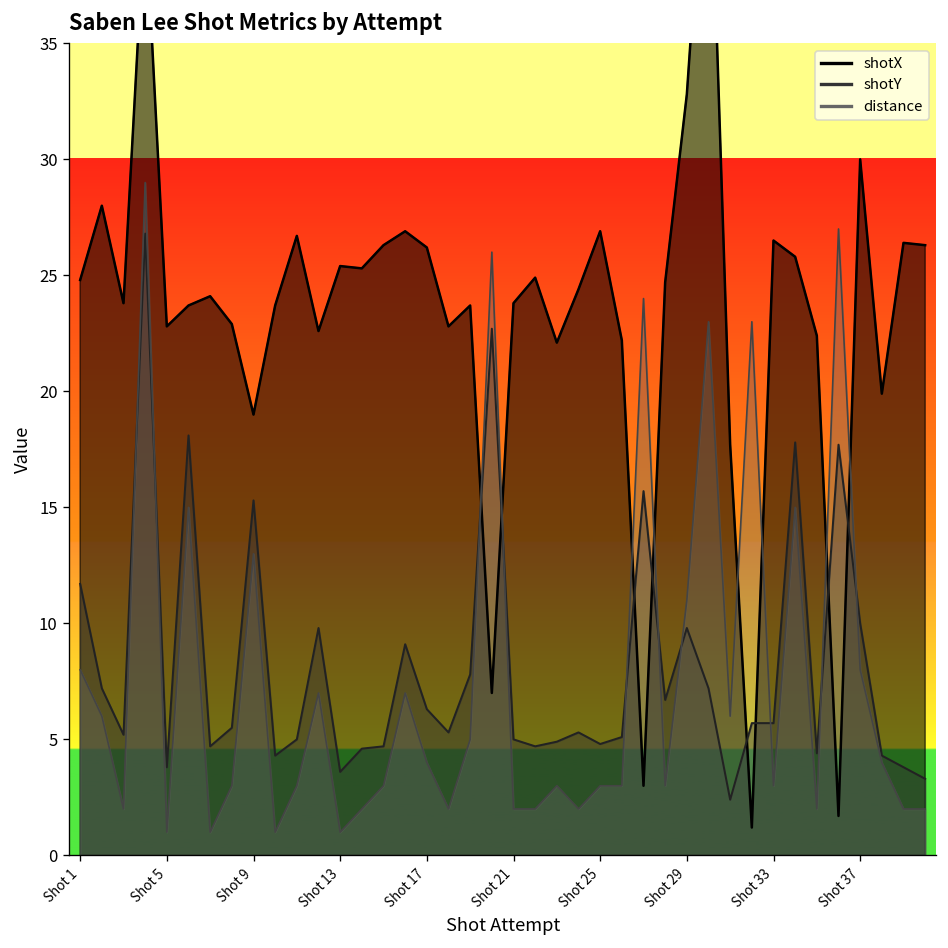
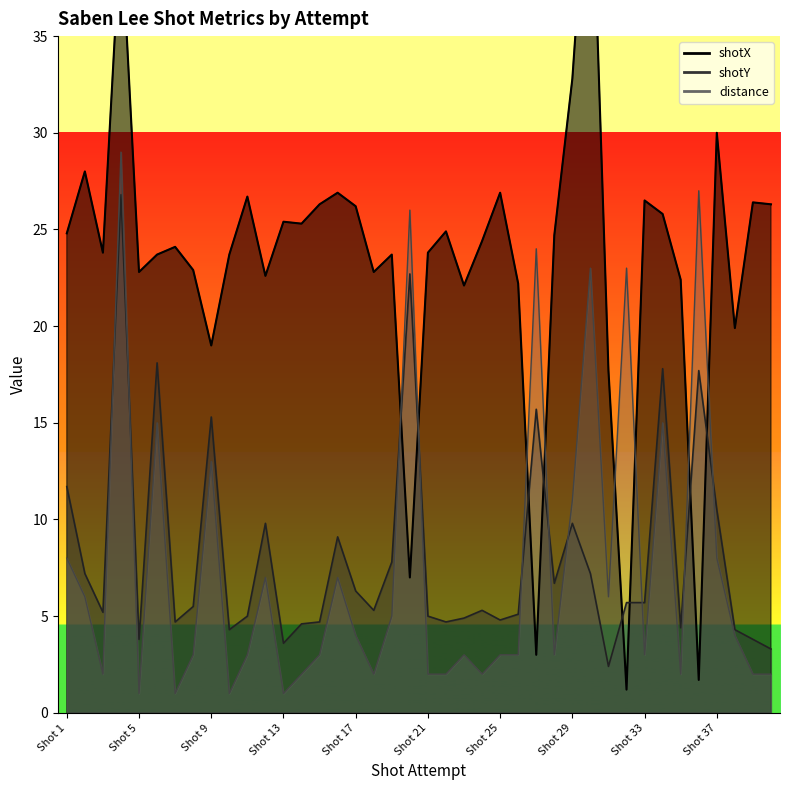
  {
    "shotX": {
      "Shot 1": 24.8,
      "Shot 5": 22.8,
      "Shot 9": 19.0,
      "Shot 13": 25.4,
      "Shot 17": 26.2,
      "Shot 21": 23.8,
      "Shot 25": 26.9,
      "Shot 29": 32.8,
      "Shot 33": 26.5,
      "Shot 37": 30.0
    },
    "shotY": {
      "Shot 1": 11.7,
      "Shot 5": 3.8,
      "Shot 9": 15.3,
      "Shot 13": 3.6,
      "Shot 17": 6.3,
      "Shot 21": 5.0,
      "Shot 25": 4.8,
      "Shot 29": 9.8,
      "Shot 33": 5.7,
-     "Shot 37": 10.0
+     "Shot 37": 10.5
    },
    "distance": {
      "Shot 1": 8.0,
      "Shot 5": 1.0,
      "Shot 9": 13.0,
      "Shot 13": 1.0,
      "Shot 17": 4.0,
      "Shot 21": 2.0,
      "Shot 25": 3.0,
      "Shot 29": 11.0,
      "Shot 33": 3.0,
      "Shot 37": 8.0
    }
  }
